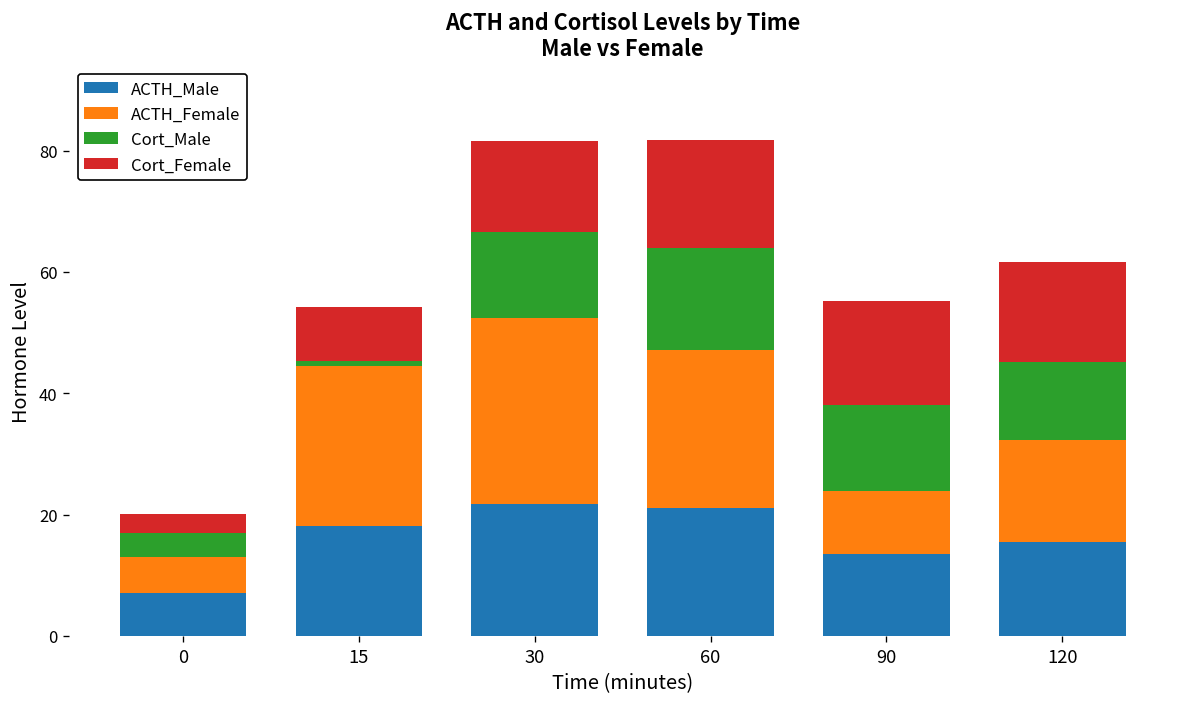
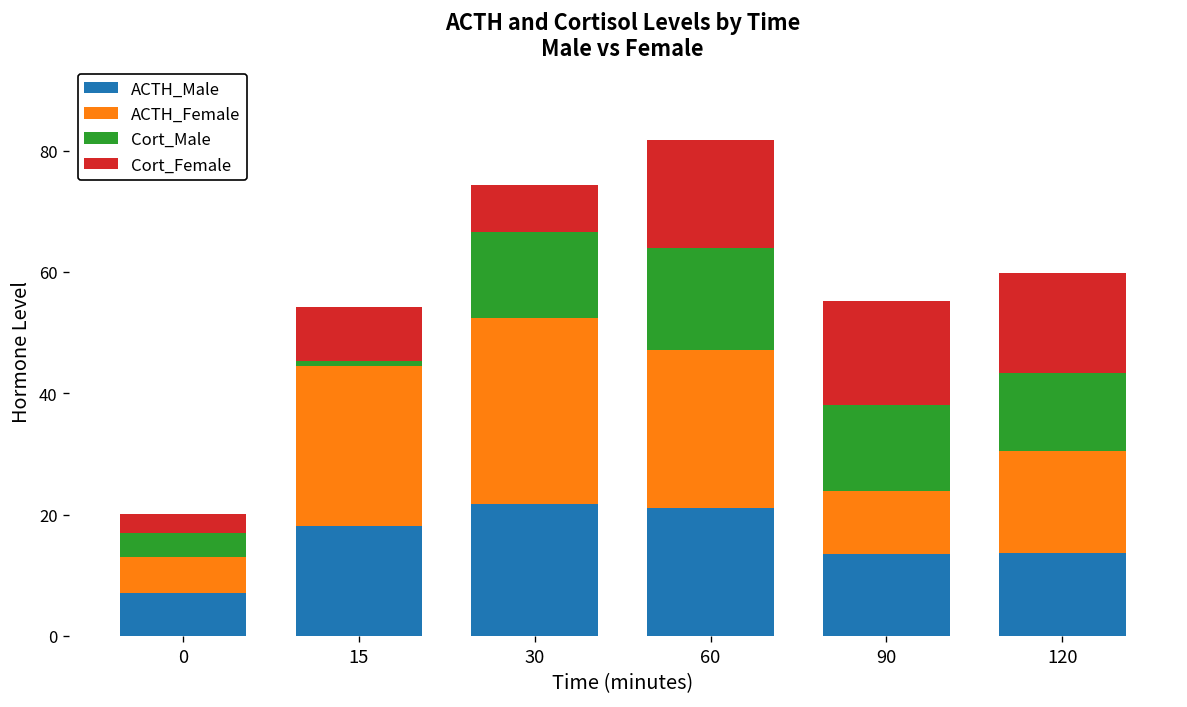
  {
    "ACTH_Male": {
      "0": 7,
      "15": 18,
      "30": 22,
      "60": 21,
      "90": 13,
-     "120": 15
+     "120": 14
    },
    "ACTH_Female": {
      "0": 6,
      "15": 26,
      "30": 31,
      "60": 26,
      "90": 10,
      "120": 17
    },
    "Cort_Male": {
      "0": 4,
      "15": 1,
      "30": 14,
      "60": 17,
      "90": 14,
      "120": 13
    },
    "Cort_Female": {
      "0": 3,
      "15": 9,
-     "30": 15,
+     "30": 8,
      "60": 18,
      "90": 17,
      "120": 17
    }
  }
